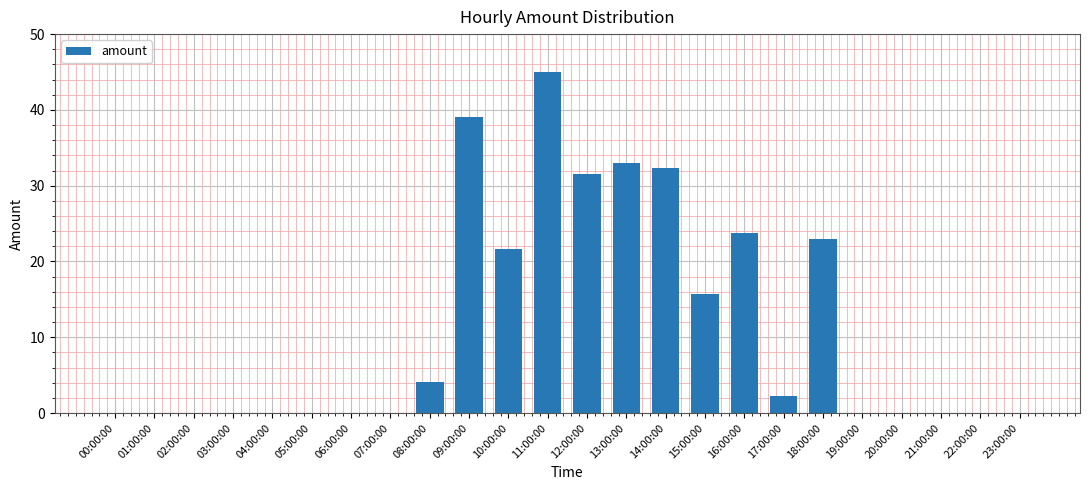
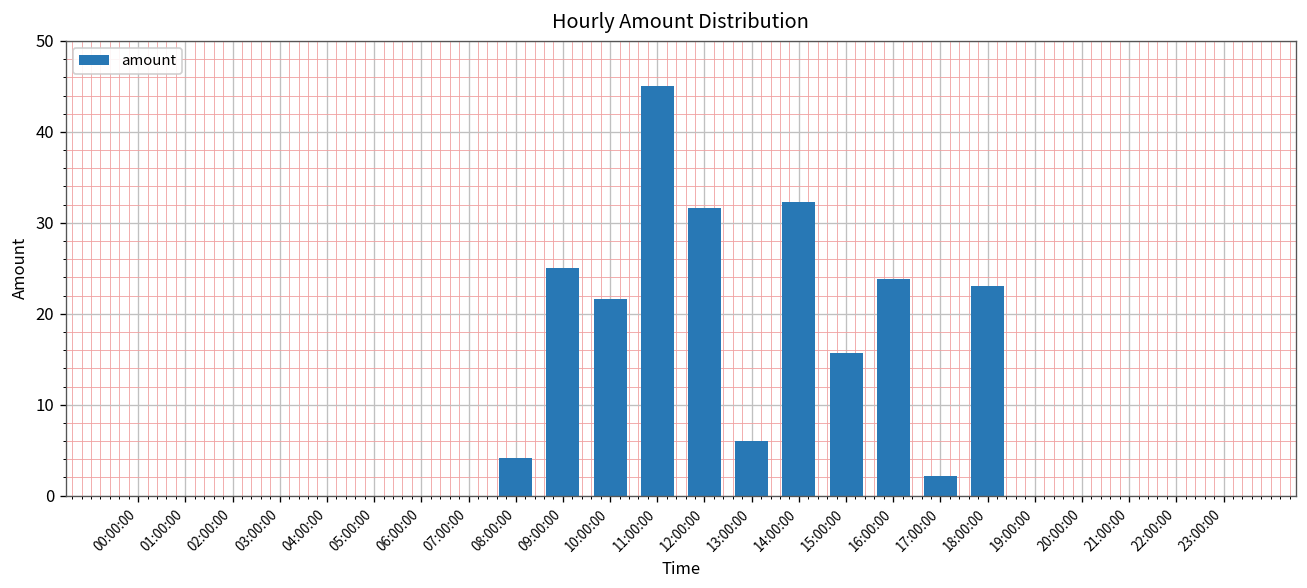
  {
    "00:00:00": 0,
    "01:00:00": 0,
    "02:00:00": 0,
    "03:00:00": 0,
    "04:00:00": 0,
    "05:00:00": 0,
    "06:00:00": 0,
    "07:00:00": 0,
    "08:00:00": 4,
-   "09:00:00": 39,
+   "09:00:00": 25,
    "10:00:00": 22,
    "11:00:00": 45,
    "12:00:00": 32,
-   "13:00:00": 33,
+   "13:00:00": 6,
    "14:00:00": 32,
    "15:00:00": 16,
    "16:00:00": 24,
    "17:00:00": 2,
    "18:00:00": 23,
    "19:00:00": 0,
    "20:00:00": 0,
    "21:00:00": 0,
    "22:00:00": 0,
    "23:00:00": 0
  }
